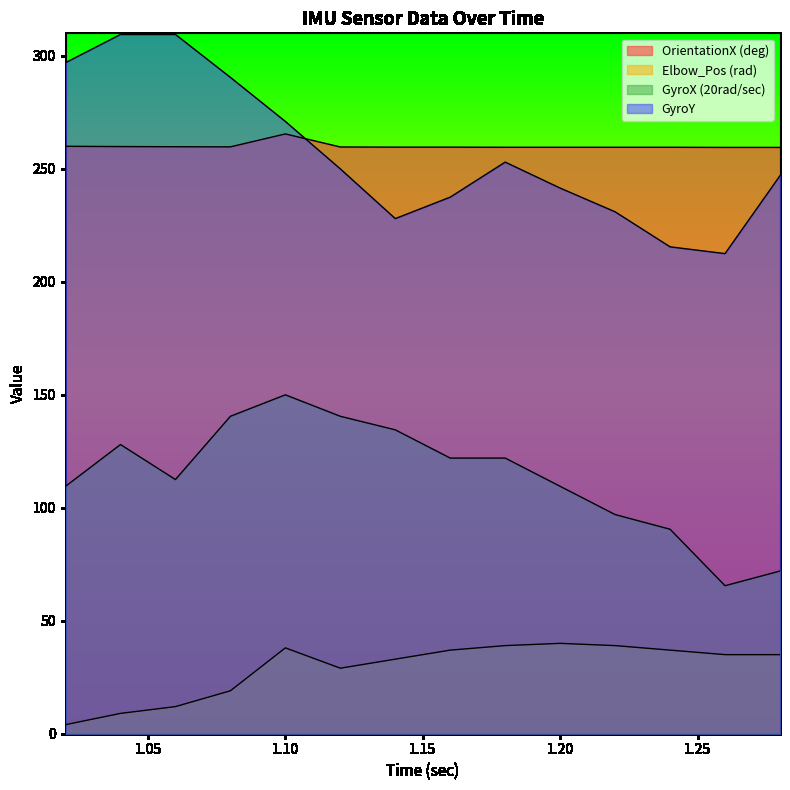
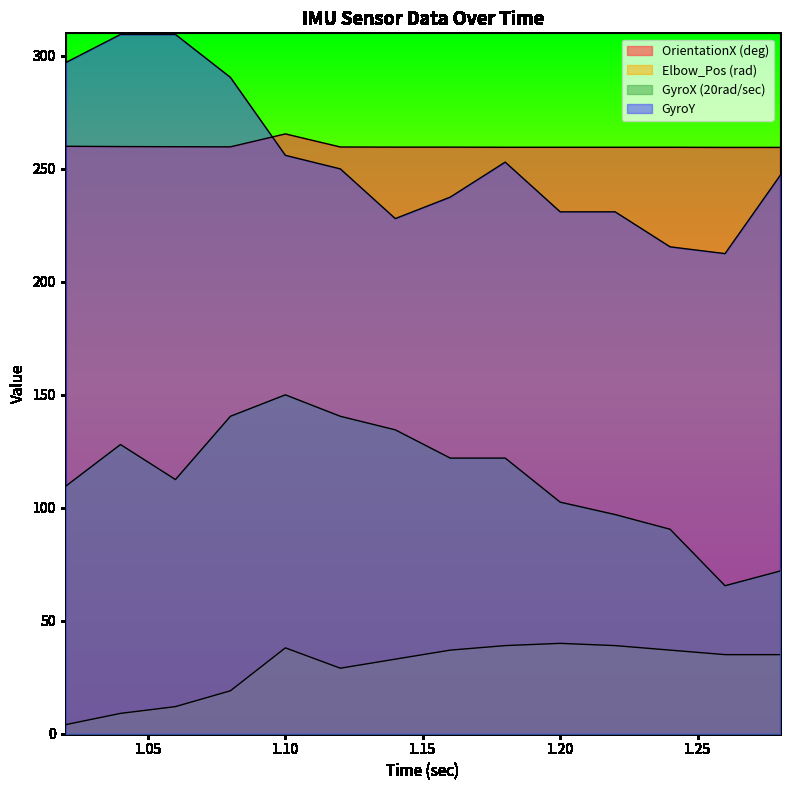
  {
    "OrientationX (deg)": {
      "1.10": 265,
      "1.20": 260
    },
    "Elbow_Pos (rad)": {
      "1.10": 38,
      "1.20": 40
    },
    "GyroX (20rad/sec)": {
      "1.10": 150,
-     "1.20": 110
+     "1.20": 103
    },
    "GyroY": {
-     "1.10": 271,
-     "1.20": 242
+     "1.10": 256,
+     "1.20": 231
    }
  }
